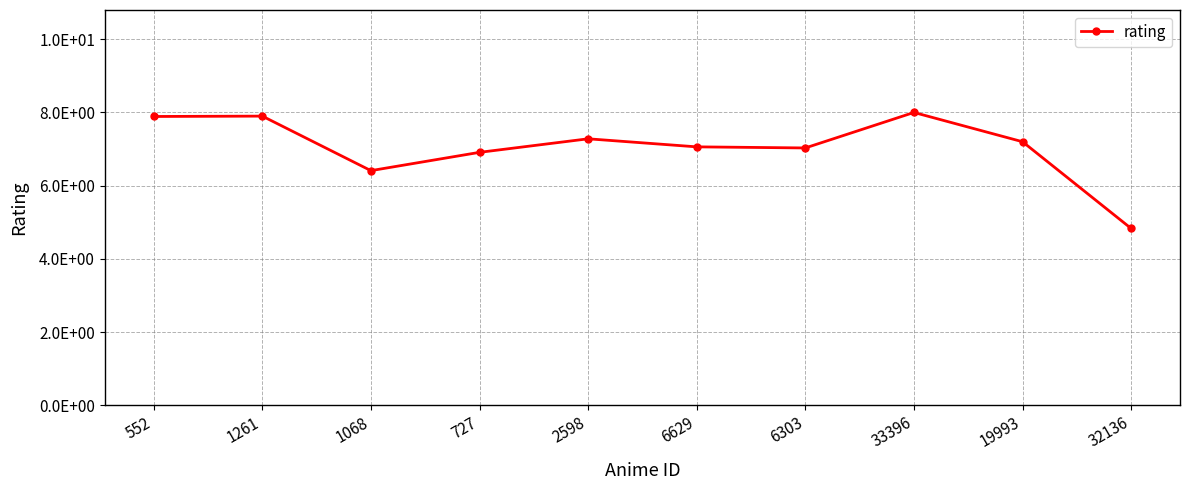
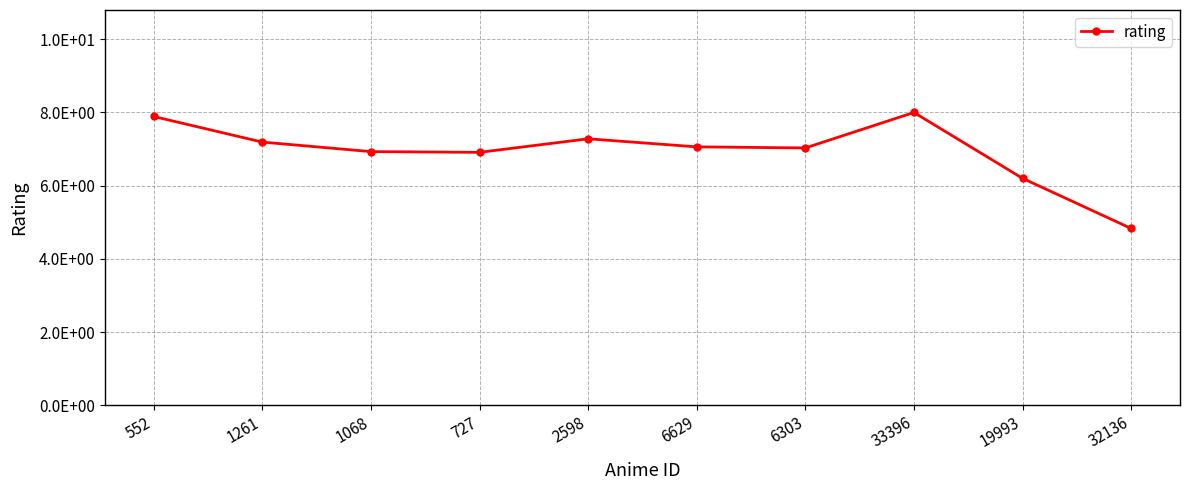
  {
    "552": 7.9,
-   "1261": 7.9,
-   "1068": 6.4,
+   "1261": 7.2,
+   "1068": 6.9,
    "727": 6.9,
    "2598": 7.3,
    "6629": 7.1,
    "6303": 7.0,
    "33396": 8.0,
-   "19993": 7.2,
+   "19993": 6.2,
    "32136": 4.8
  }
